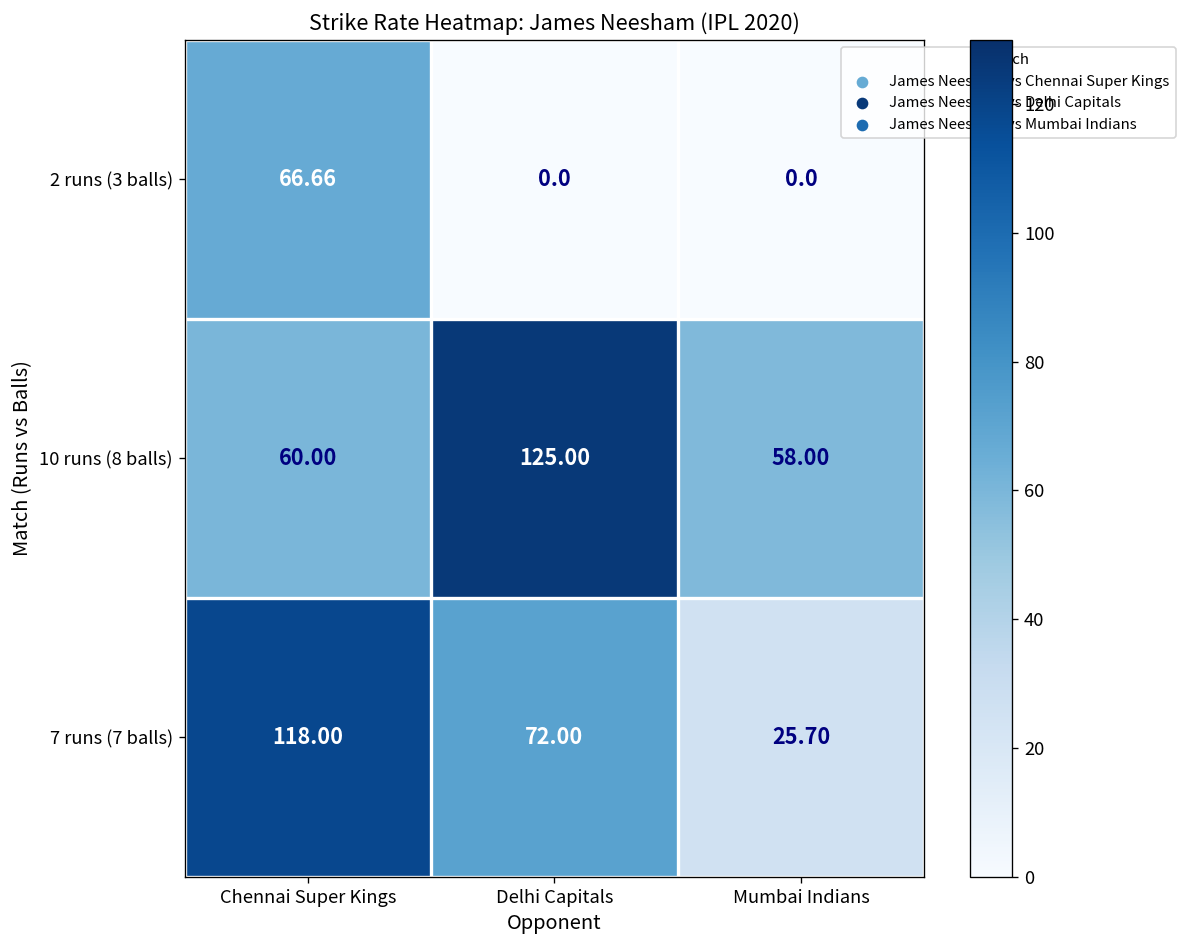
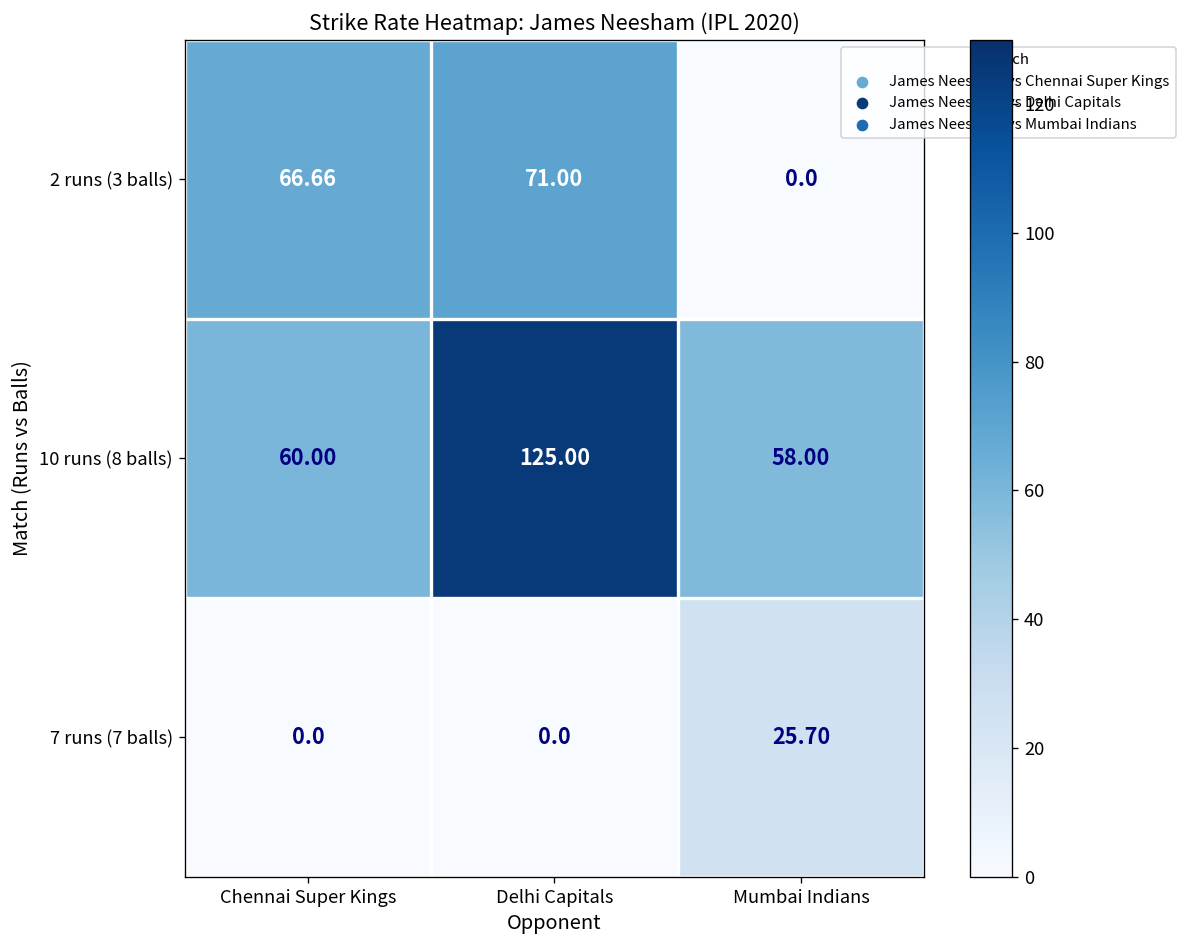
  {
    "2 runs (3 balls)": {
      "Chennai Super Kings": 66.66,
-     "Delhi Capitals": 0.0,
+     "Delhi Capitals": 71.00,
      "Mumbai Indians": 0.0
    },
    "10 runs (8 balls)": {
      "Chennai Super Kings": 60.00,
      "Delhi Capitals": 125.00,
      "Mumbai Indians": 58.00
    },
    "7 runs (7 balls)": {
-     "Chennai Super Kings": 118.00,
-     "Delhi Capitals": 72.00,
+     "Chennai Super Kings": 0.0,
+     "Delhi Capitals": 0.0,
      "Mumbai Indians": 25.70
    }
  }
